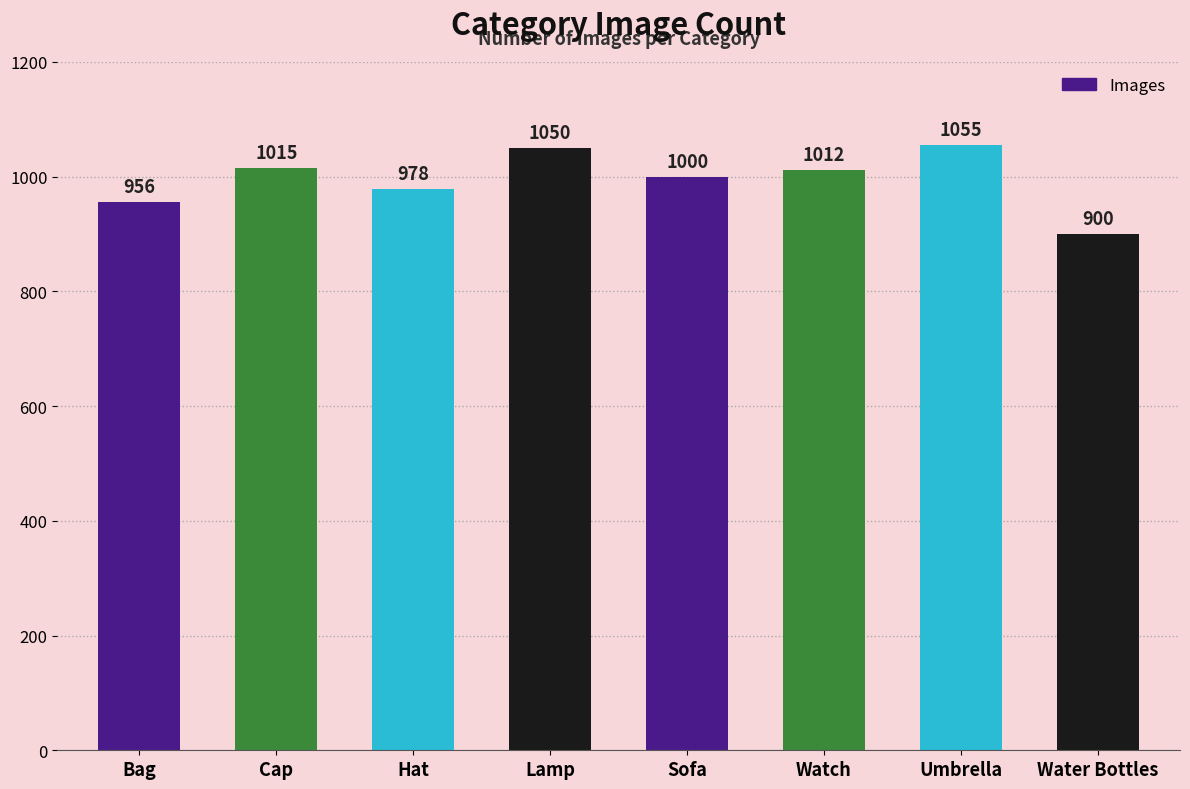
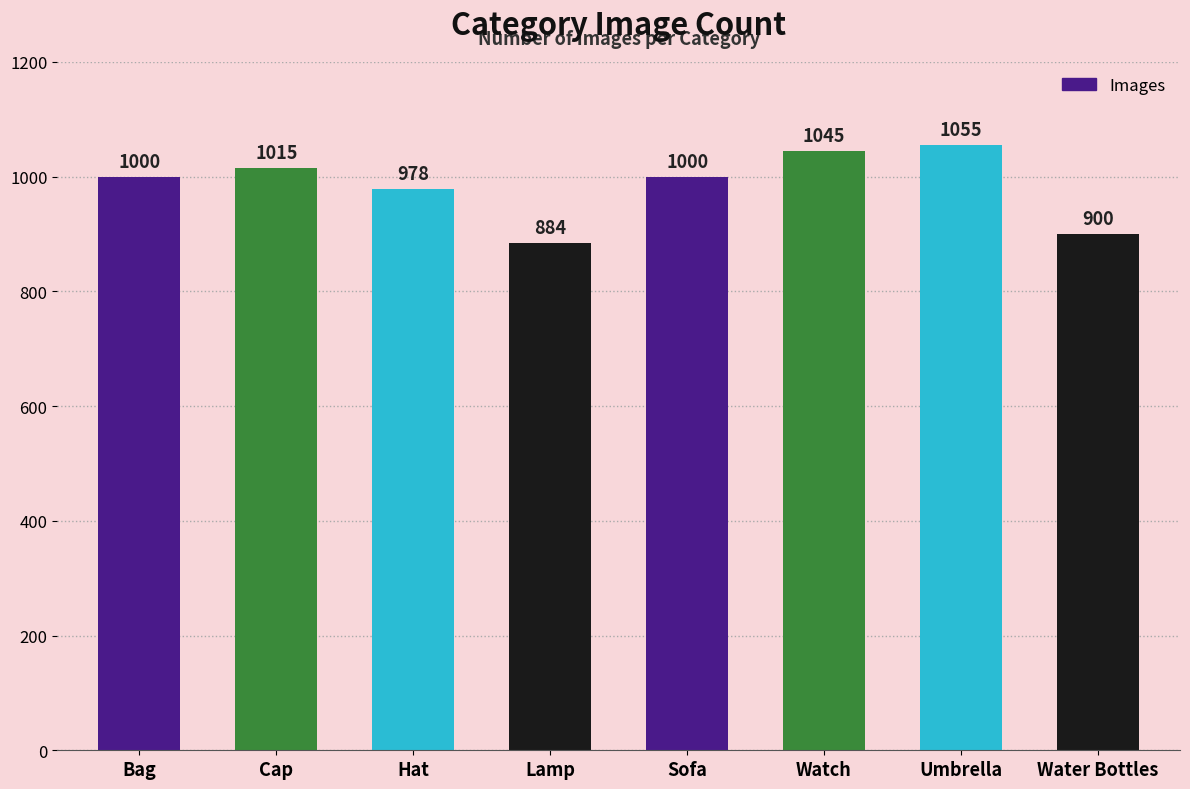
  {
-   "Bag": 956,
+   "Bag": 1000,
    "Cap": 1015,
    "Hat": 978,
-   "Lamp": 1050,
+   "Lamp": 884,
    "Sofa": 1000,
-   "Watch": 1012,
+   "Watch": 1045,
    "Umbrella": 1055,
    "Water Bottles": 900
  }
